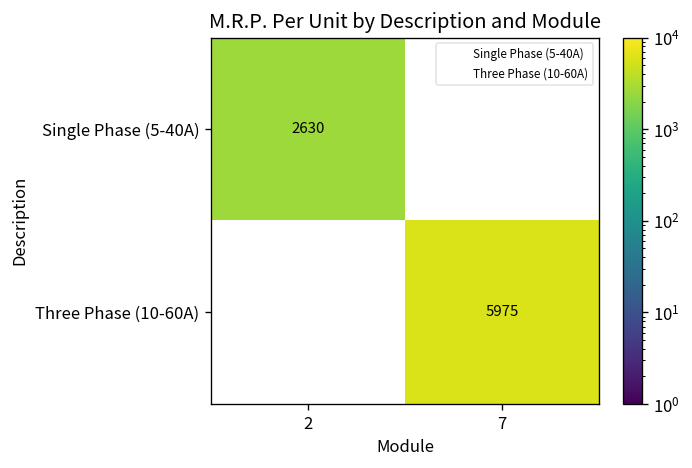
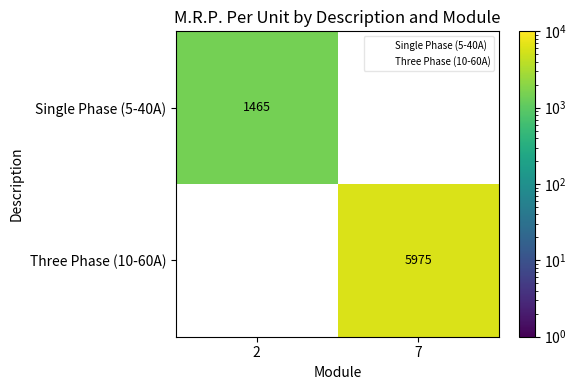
  {
    "Single Phase (5-40A)": {
-     "2": 2630
+     "2": 1465
    },
    "Three Phase (10-60A)": {
      "7": 5975
    }
  }
